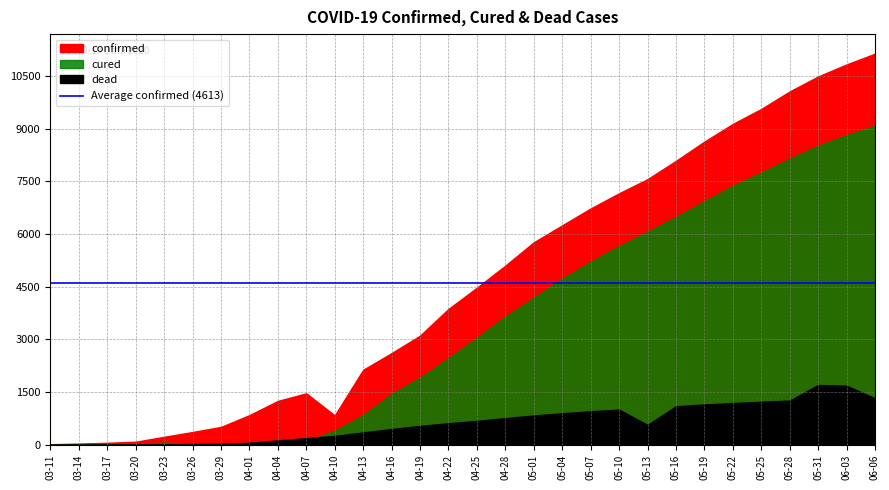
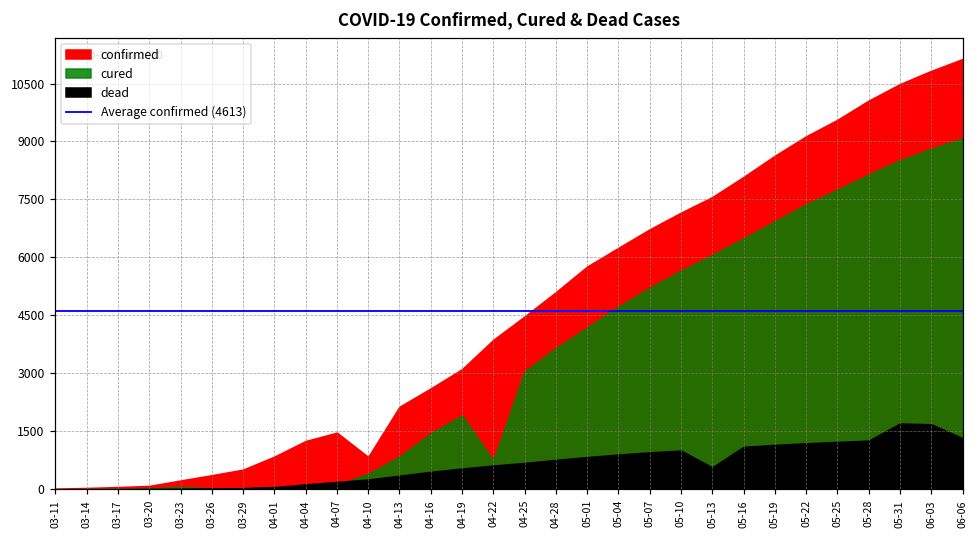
  {
    "confirmed": {
      "03-23": 200,
      "03-26": 400,
      "03-29": 500,
      "04-01": 800,
      "04-04": 1300,
      "04-07": 1500,
      "04-10": 800,
      "04-13": 2100,
      "04-16": 2600,
      "04-19": 3100,
      "04-22": 3900,
      "04-25": 4500,
      "04-28": 5100,
      "05-01": 5800,
      "05-04": 6200,
      "05-07": 6700,
      "05-10": 7200,
      "05-13": 7600,
      "05-16": 8100,
      "05-19": 8600,
      "05-22": 9100,
      "05-25": 9600,
      "05-28": 10100,
      "05-31": 10500,
      "06-03": 10800,
      "06-06": 11100
    },
    "cured": {
      "04-10": 400,
      "04-13": 800,
      "04-16": 1400,
      "04-19": 1900,
-     "04-22": 2500,
+     "04-22": 700,
      "04-25": 3000,
      "04-28": 3700,
      "05-01": 4200,
      "05-04": 4700,
      "05-07": 5200,
      "05-10": 5700,
      "05-13": 6100,
      "05-16": 6500,
      "05-19": 6900,
      "05-22": 7400,
      "05-25": 7800,
      "05-28": 8100,
      "05-31": 8500,
      "06-03": 8800,
      "06-06": 9100
    },
    "dead": {
      "04-07": 200,
      "04-10": 300,
      "04-13": 400,
      "04-16": 500,
      "04-19": 500,
      "04-22": 600,
      "04-25": 700,
      "04-28": 800,
      "05-01": 800,
      "05-04": 900,
      "05-07": 1000,
      "05-10": 1000,
      "05-13": 600,
      "05-16": 1100,
      "05-19": 1200,
      "05-22": 1200,
      "05-25": 1200,
      "05-28": 1300,
      "05-31": 1700,
      "06-03": 1700,
      "06-06": 1300
    }
  }
